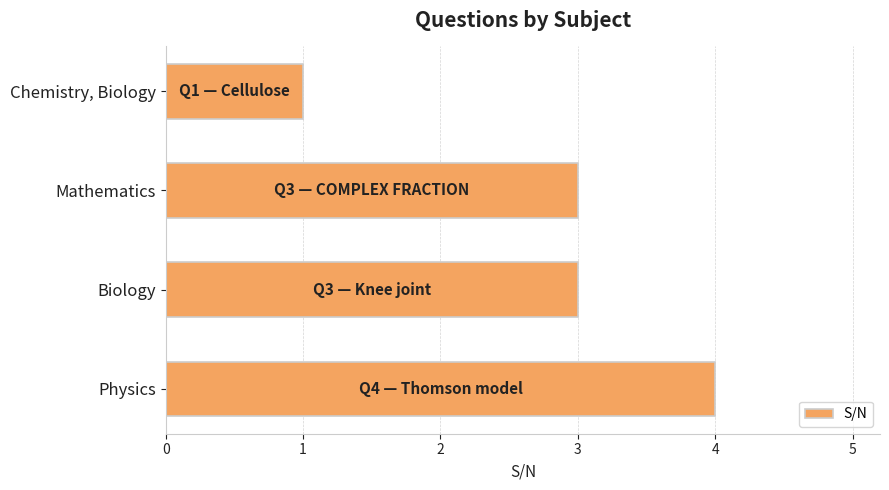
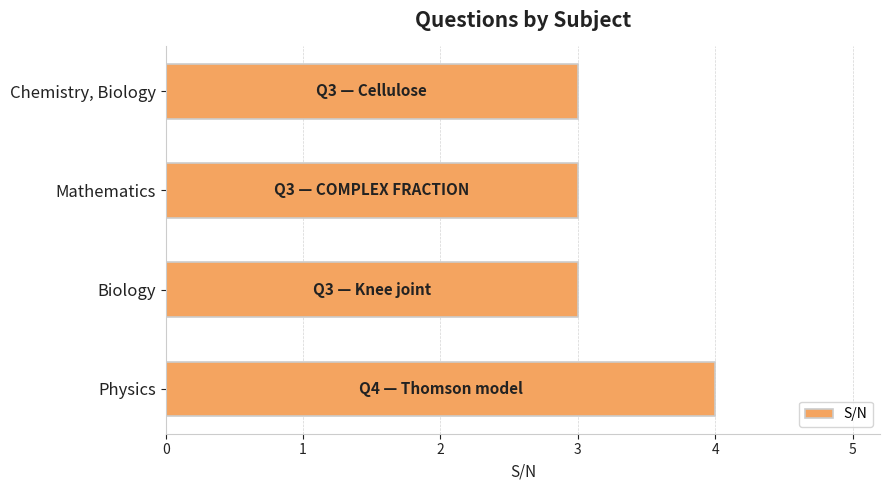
  {
-   "Chemistry, Biology": 1
+   "Chemistry, Biology": 3
  }
